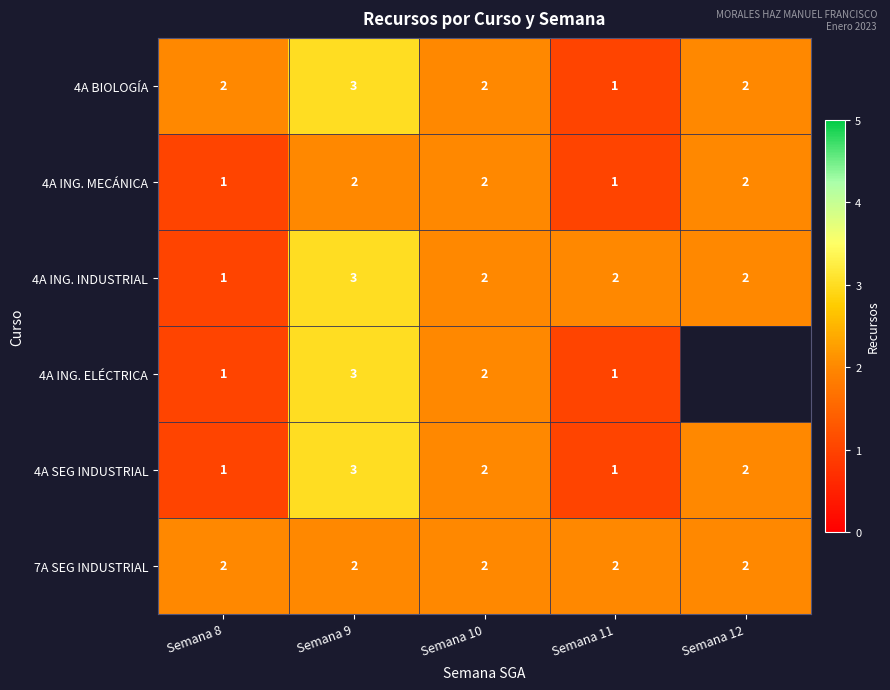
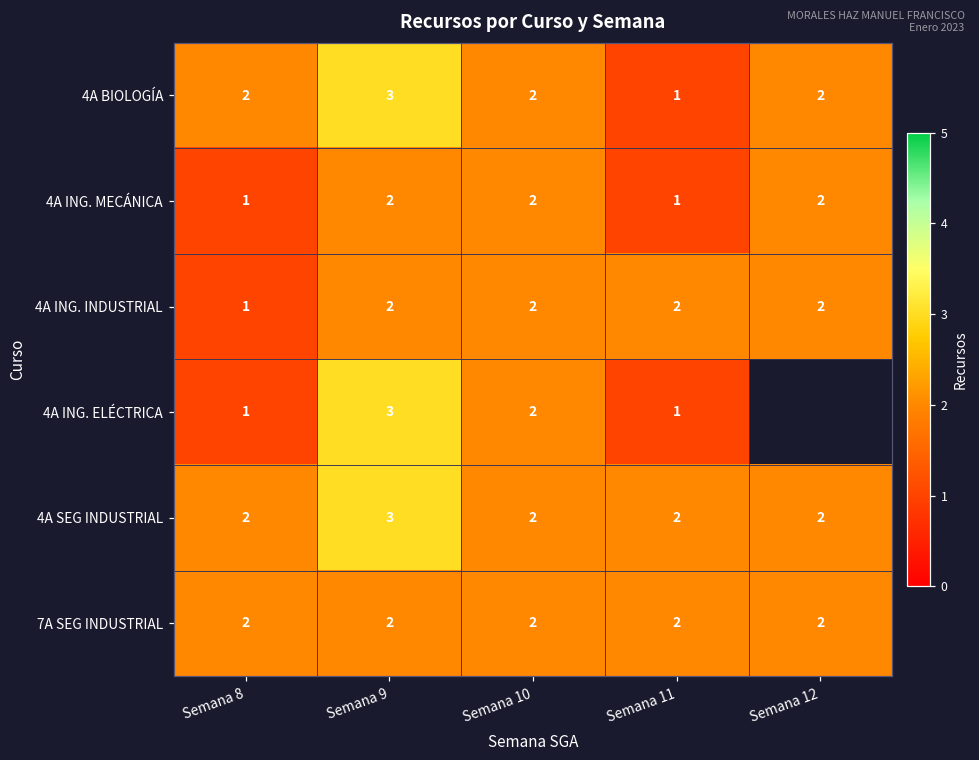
  {
    "4A BIOLOGÍA": {
      "Semana 8": 2,
      "Semana 9": 3,
      "Semana 10": 2,
      "Semana 11": 1,
      "Semana 12": 2
    },
    "4A ING. MECÁNICA": {
      "Semana 8": 1,
      "Semana 9": 2,
      "Semana 10": 2,
      "Semana 11": 1,
      "Semana 12": 2
    },
    "4A ING. INDUSTRIAL": {
      "Semana 8": 1,
-     "Semana 9": 3,
+     "Semana 9": 2,
      "Semana 10": 2,
      "Semana 11": 2,
      "Semana 12": 2
    },
    "4A ING. ELÉCTRICA": {
      "Semana 8": 1,
      "Semana 9": 3,
      "Semana 10": 2,
      "Semana 11": 1
    },
    "4A SEG INDUSTRIAL": {
-     "Semana 8": 1,
+     "Semana 8": 2,
      "Semana 9": 3,
      "Semana 10": 2,
-     "Semana 11": 1,
+     "Semana 11": 2,
      "Semana 12": 2
    },
    "7A SEG INDUSTRIAL": {
      "Semana 8": 2,
      "Semana 9": 2,
      "Semana 10": 2,
      "Semana 11": 2,
      "Semana 12": 2
    }
  }
